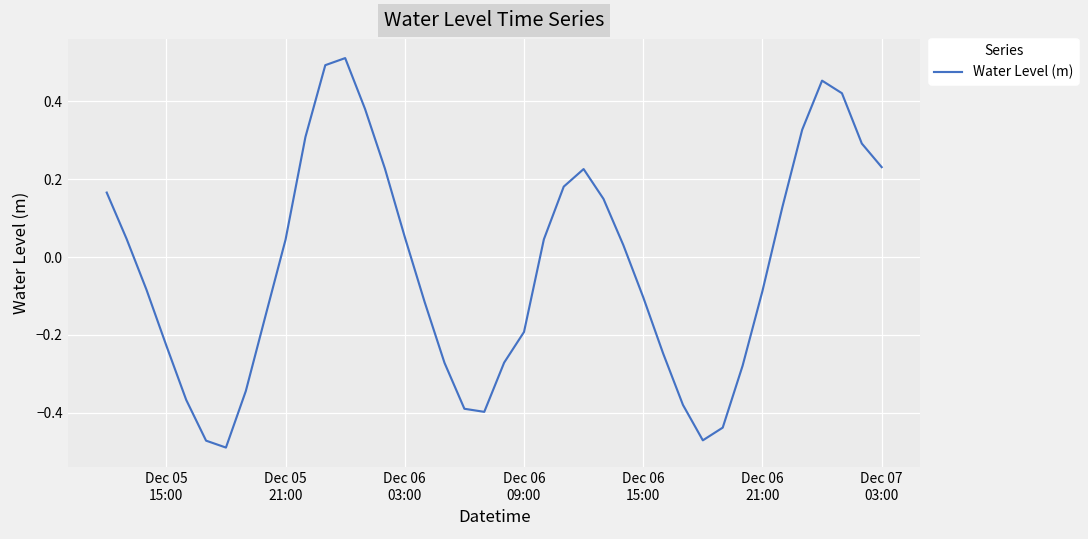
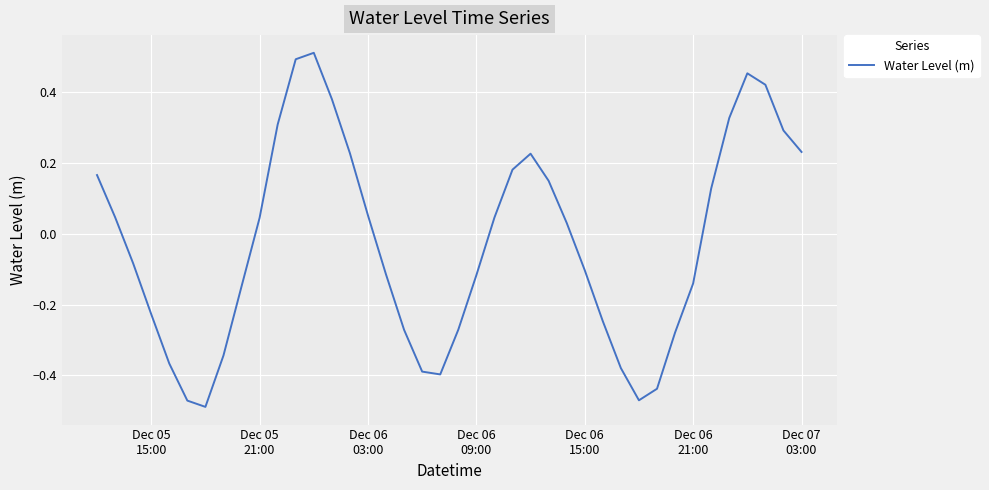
  {
    "Dec 05 15:00": -0.23,
    "Dec 05 21:00": 0.04,
    "Dec 06 03:00": 0.05,
-   "Dec 06 09:00": -0.19,
+   "Dec 06 09:00": -0.12,
    "Dec 06 15:00": -0.10,
-   "Dec 06 21:00": -0.09,
+   "Dec 06 21:00": -0.14,
    "Dec 07 03:00": 0.23
  }
